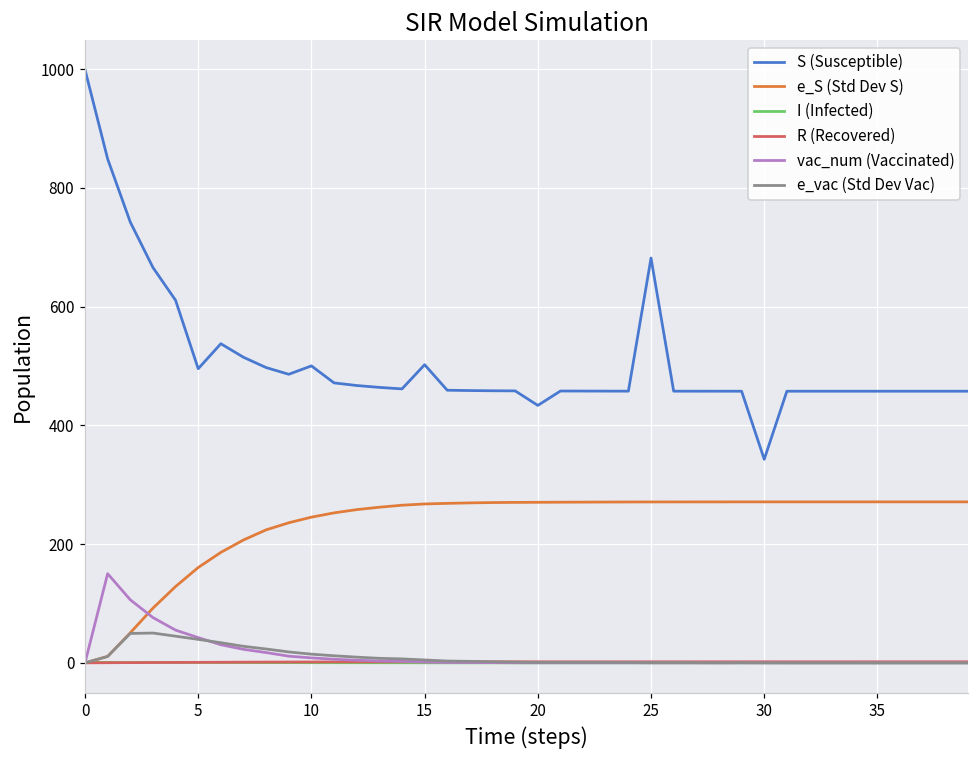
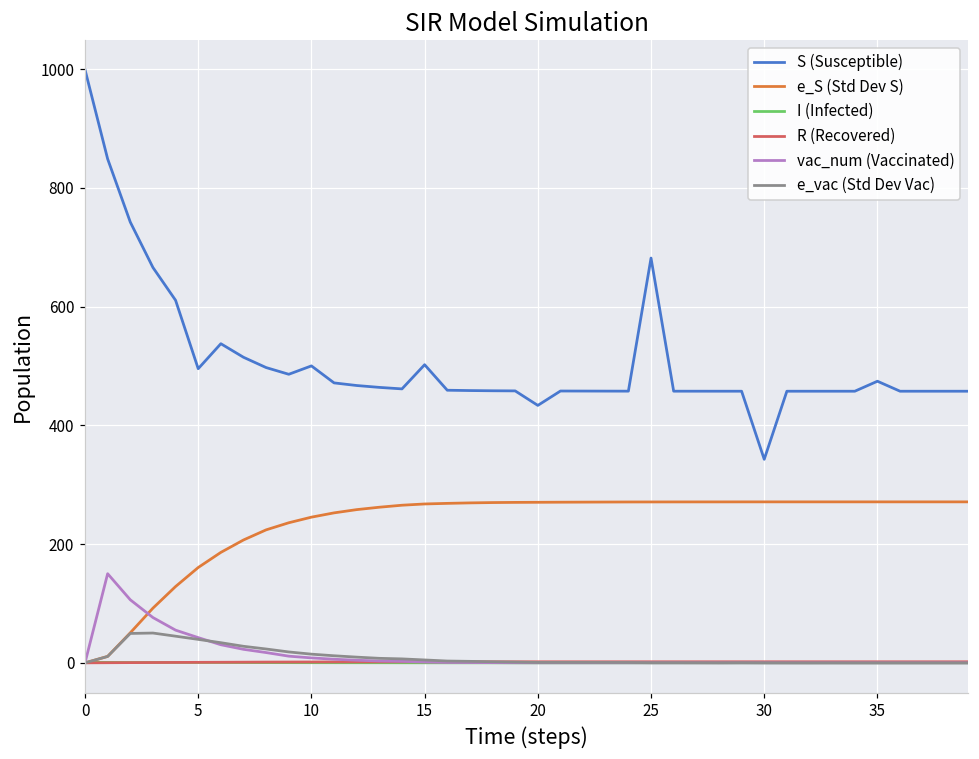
  {
    "S (Susceptible)": {
      "0": 1000,
      "5": 500,
      "10": 500,
      "15": 500,
      "20": 430,
      "25": 680,
      "30": 340,
-     "35": 460
+     "35": 470
    },
    "vac_num (Vaccinated)": {
      "10": 10
    },
    "e_vac (Std Dev Vac)": {
      "10": 10
    }
  }
